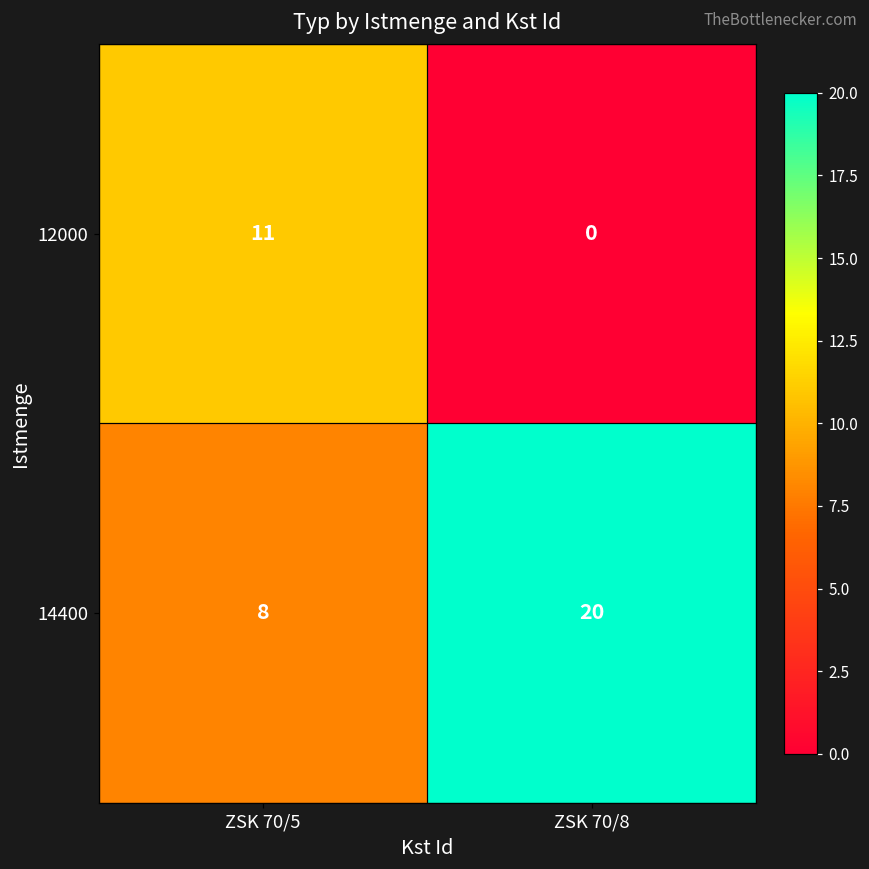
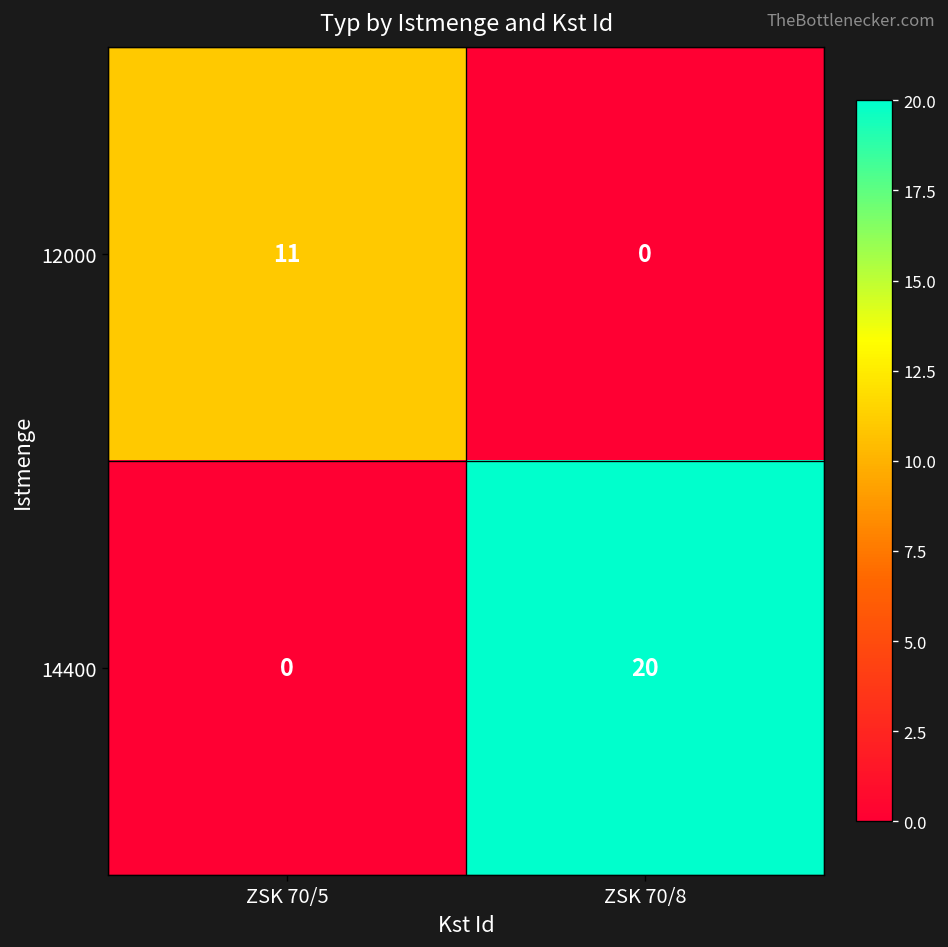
  {
    "12000": {
      "ZSK 70/5": 11,
      "ZSK 70/8": 0
    },
    "14400": {
-     "ZSK 70/5": 8,
+     "ZSK 70/5": 0,
      "ZSK 70/8": 20
    }
  }
